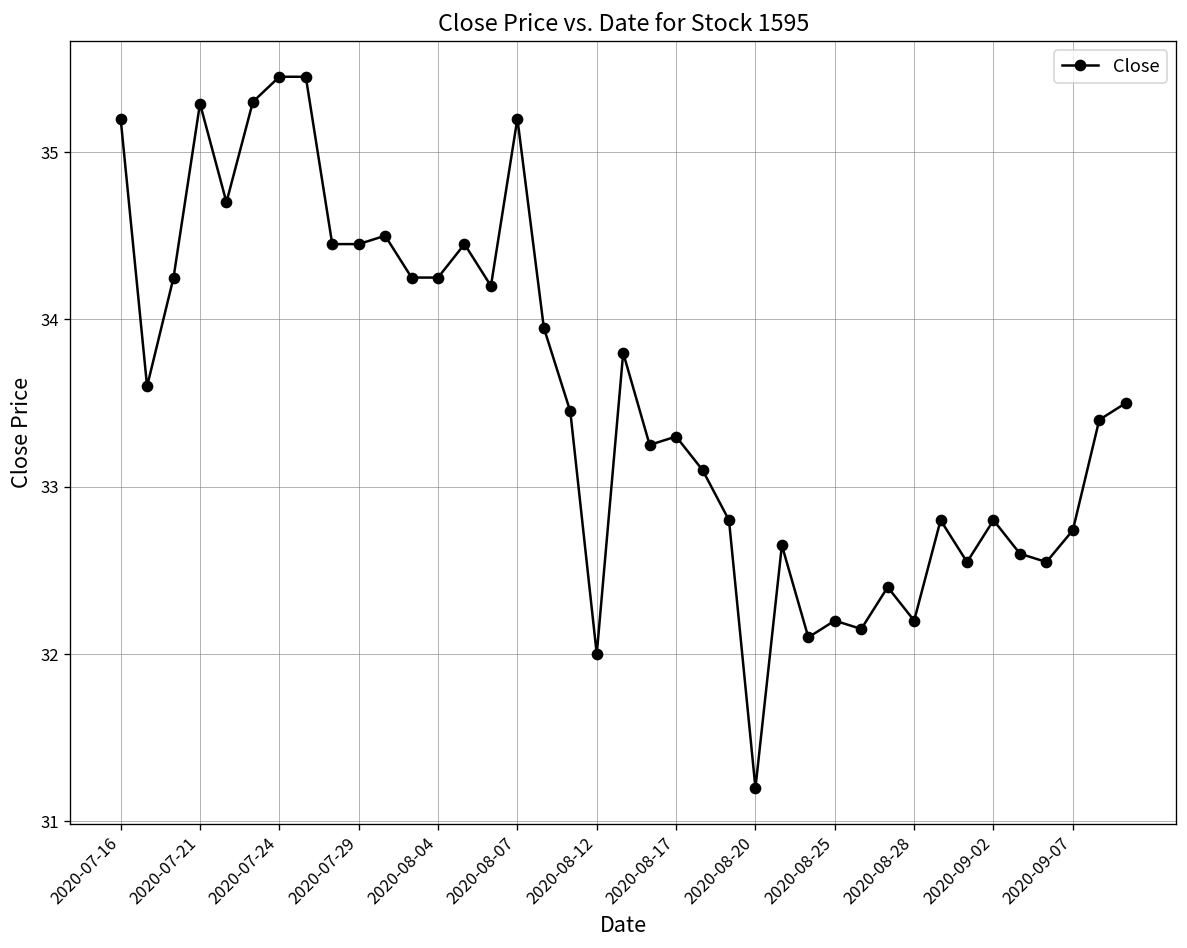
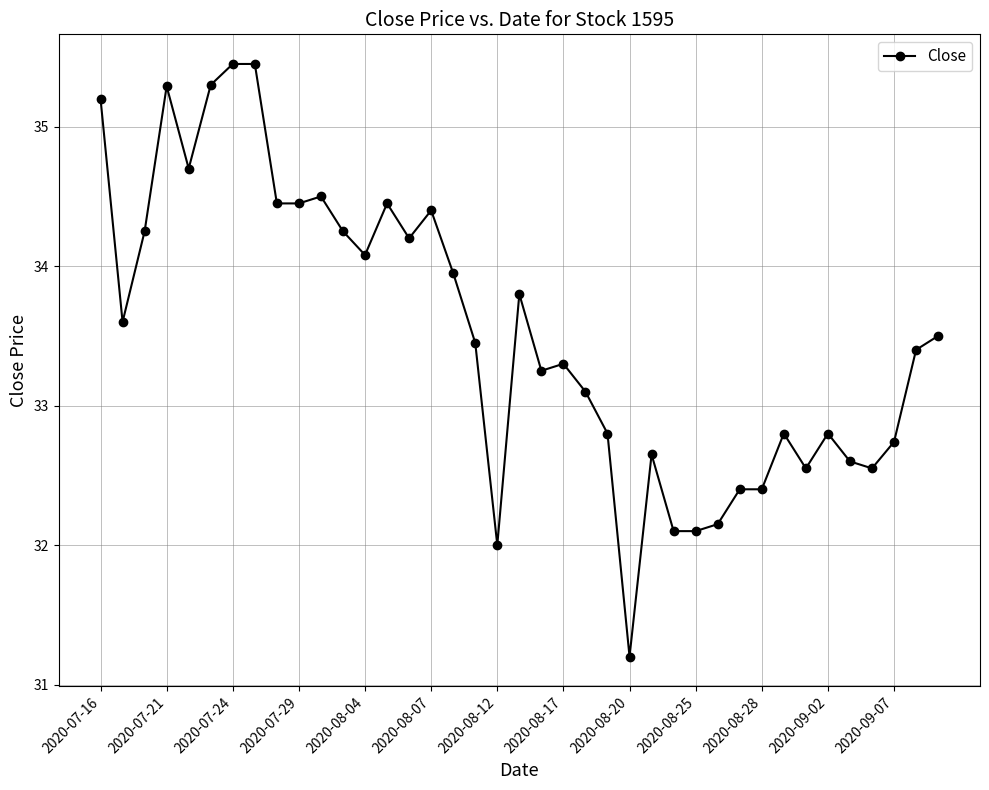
  {
    "2020-07-16": 35.20,
    "2020-07-21": 35.29,
    "2020-07-24": 35.45,
    "2020-07-29": 34.45,
-   "2020-08-04": 34.25,
-   "2020-08-07": 35.2,
+   "2020-08-04": 34.08,
+   "2020-08-07": 34.4,
    "2020-08-12": 32.00,
    "2020-08-17": 33.30,
    "2020-08-20": 31.20,
-   "2020-08-25": 32.2,
-   "2020-08-28": 32.2,
+   "2020-08-25": 32.1,
+   "2020-08-28": 32.4,
    "2020-09-02": 32.80,
    "2020-09-07": 32.74
  }
